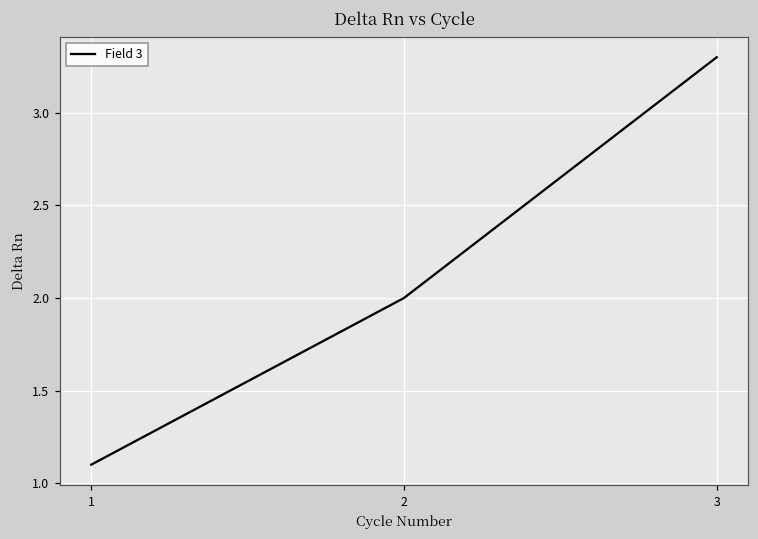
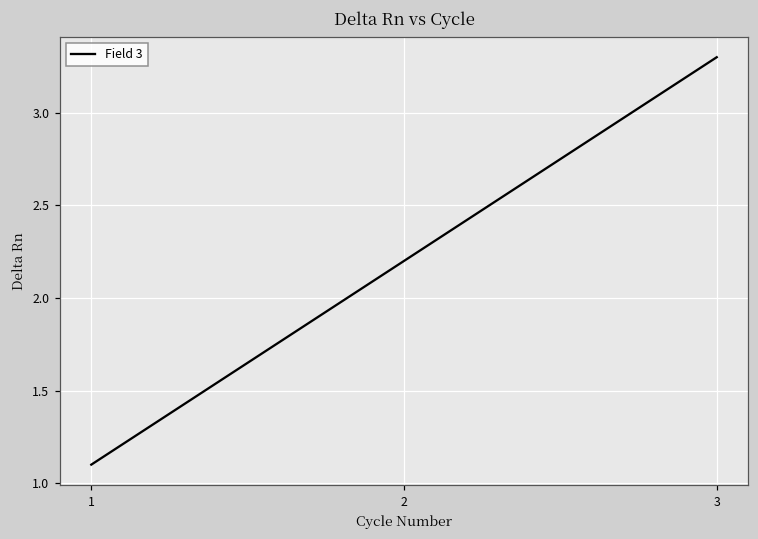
  {
    "1": 1.1,
-   "2": 2.0,
+   "2": 2.2,
    "3": 3.3
  }
